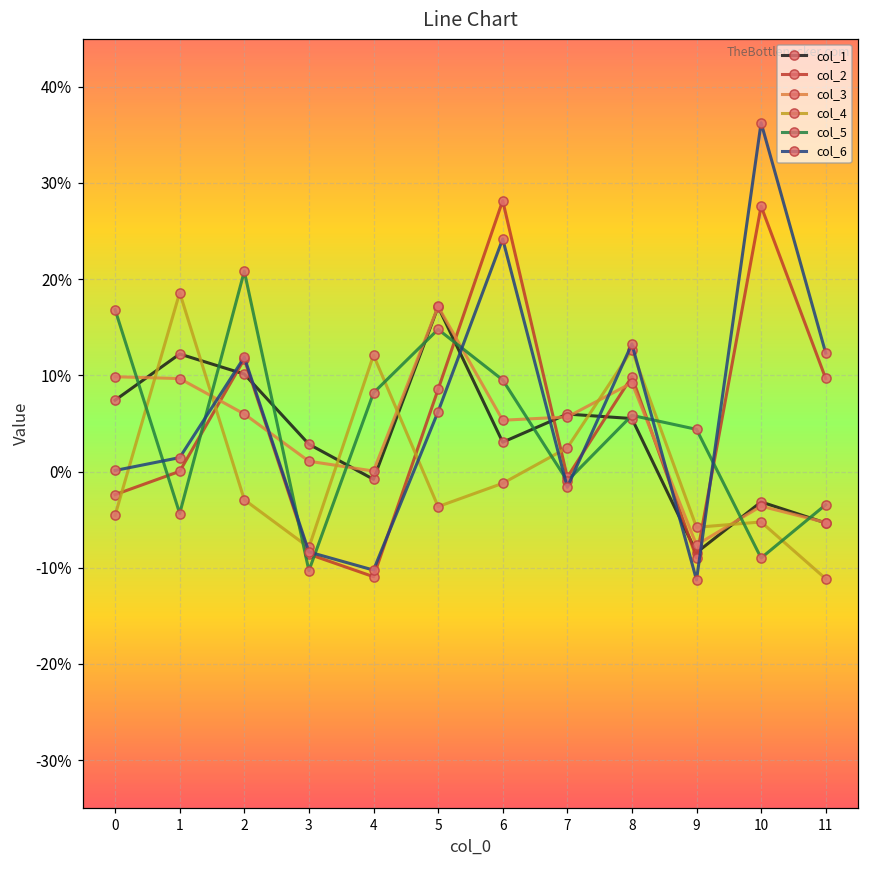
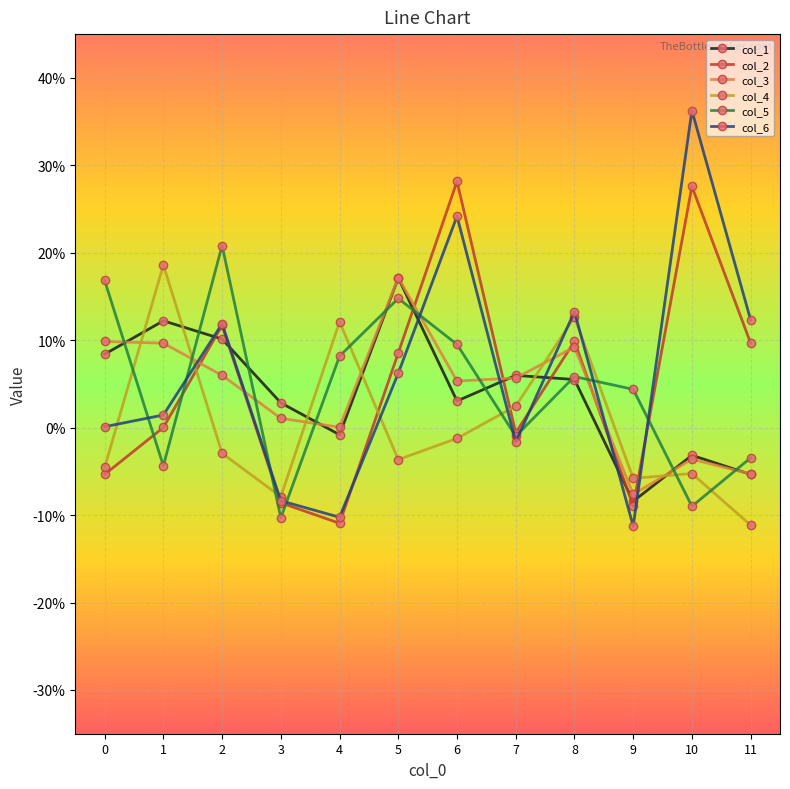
  {
    "col_1": {
-     "0": "7%",
+     "0": "8%",
      "1": "12%",
      "2": "10%",
      "3": "3%",
      "4": "-1%",
      "6": "3%",
      "7": "6%",
      "8": "6%",
      "9": "-8%",
      "10": "-3%"
    },
    "col_2": {
-     "0": "-2%",
+     "0": "-5%",
      "1": "0%",
      "4": "-11%",
      "5": "9%",
      "6": "28%",
      "7": "-1%",
      "8": "10%",
      "9": "-9%",
      "10": "28%",
      "11": "10%"
    },
    "col_5": {
      "0": "17%",
      "1": "-4%",
      "2": "21%",
      "3": "-10%",
      "4": "8%",
      "5": "15%",
      "6": "10%",
      "7": "-1%",
      "8": "6%",
      "9": "4%",
      "10": "-9%",
      "11": "-3%"
    },
    "col_6": {
      "0": "0%",
      "1": "1%",
      "4": "-10%",
      "5": "6%",
      "6": "24%",
      "7": "-2%",
      "8": "13%",
      "9": "-11%",
      "10": "36%",
      "11": "12%"
    }
  }
